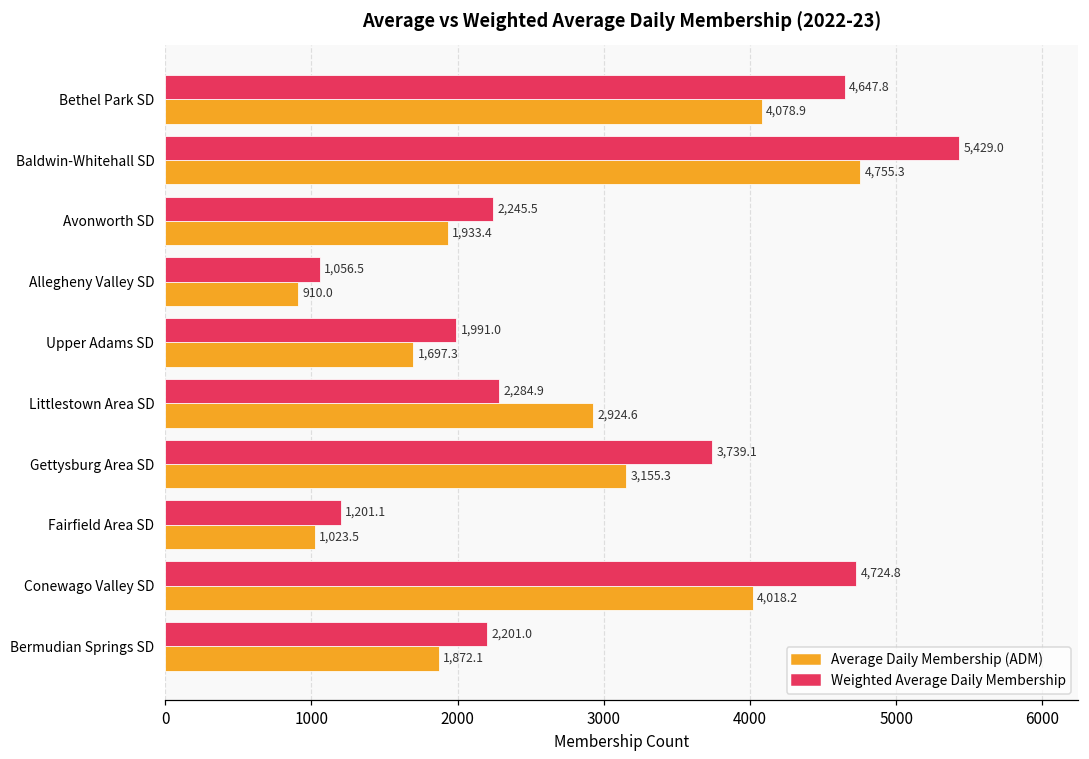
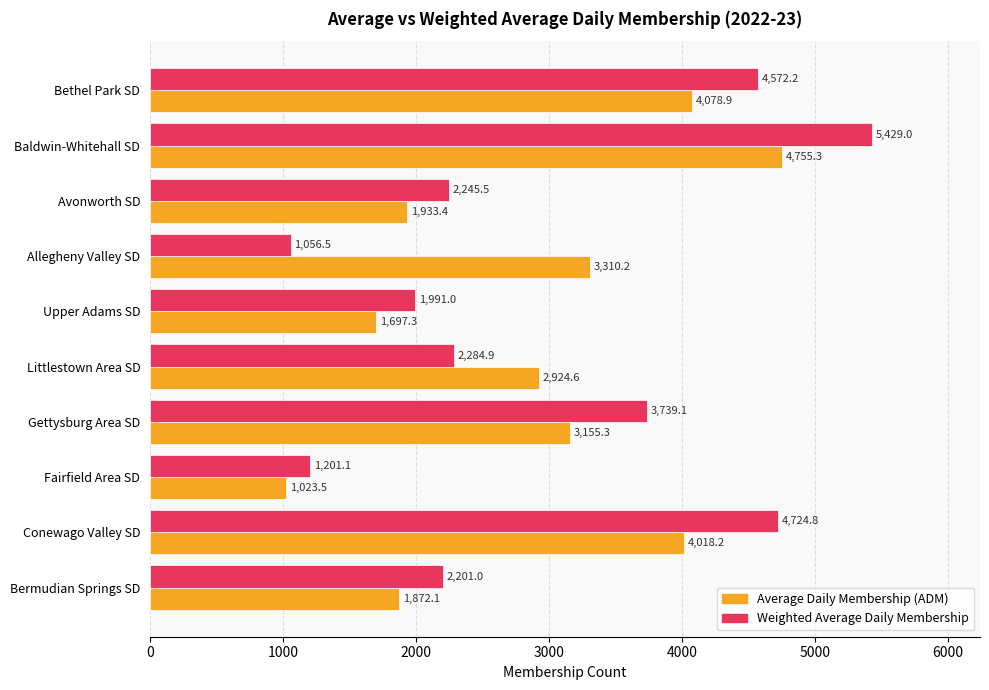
  {
    "Average Daily Membership (ADM)": {
      "Bethel Park SD": "4,078.9",
      "Baldwin-Whitehall SD": "4,755.3",
      "Avonworth SD": "1,933.4",
-     "Allegheny Valley SD": "910.0",
+     "Allegheny Valley SD": "3,310.2",
      "Upper Adams SD": "1,697.3",
      "Littlestown Area SD": "2,924.6",
      "Gettysburg Area SD": "3,155.3",
      "Fairfield Area SD": "1,023.5",
      "Conewago Valley SD": "4,018.2",
      "Bermudian Springs SD": "1,872.1"
    },
    "Weighted Average Daily Membership": {
-     "Bethel Park SD": "4,647.8",
+     "Bethel Park SD": "4,572.2",
      "Baldwin-Whitehall SD": "5,429.0",
      "Avonworth SD": "2,245.5",
      "Allegheny Valley SD": "1,056.5",
      "Upper Adams SD": "1,991.0",
      "Littlestown Area SD": "2,284.9",
      "Gettysburg Area SD": "3,739.1",
      "Fairfield Area SD": "1,201.1",
      "Conewago Valley SD": "4,724.8",
      "Bermudian Springs SD": "2,201.0"
    }
  }
